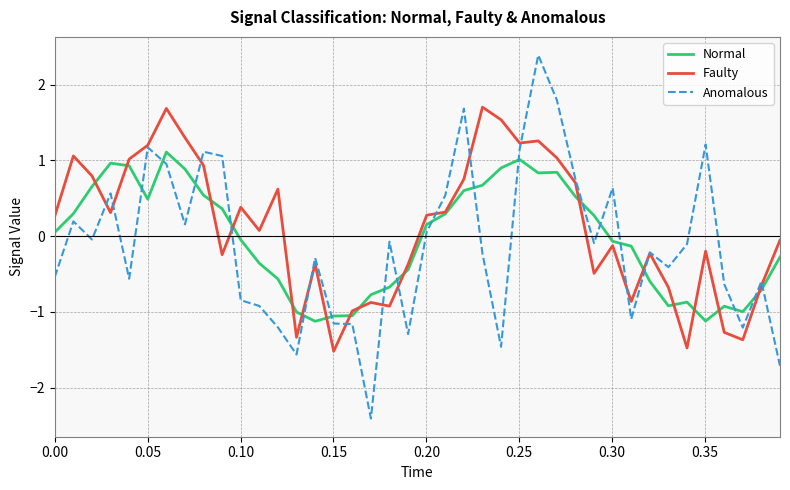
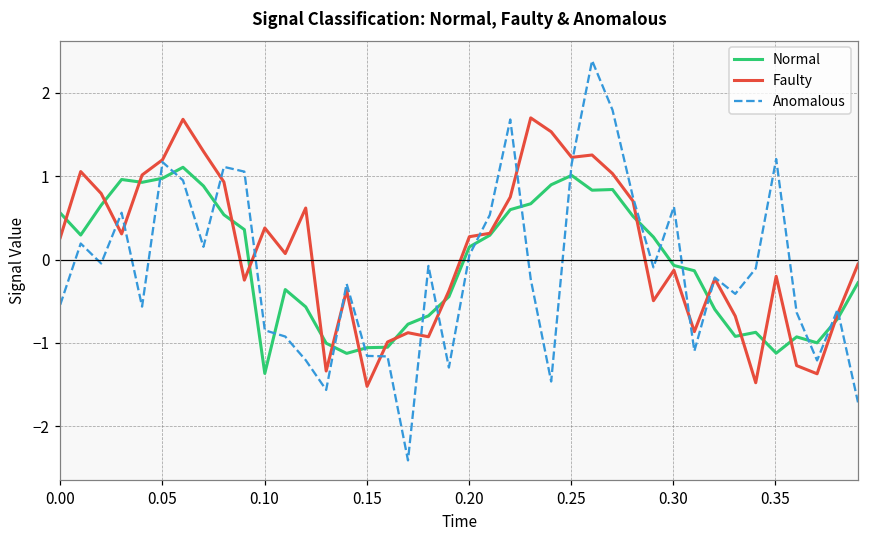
  {
    "Normal": {
-     "0.00": 0.0,
-     "0.05": 0.5,
-     "0.10": 0.0,
+     "0.00": 0.6,
+     "0.05": 1.0,
+     "0.10": -1.4,
      "0.15": -1.1
    },
    "Faulty": {
      "0.00": 0.3,
      "0.10": 0.4,
      "0.15": -1.5
    },
    "Anomalous": {
      "0.00": -0.5,
      "0.10": -0.8,
      "0.15": -1.2
    }
  }
